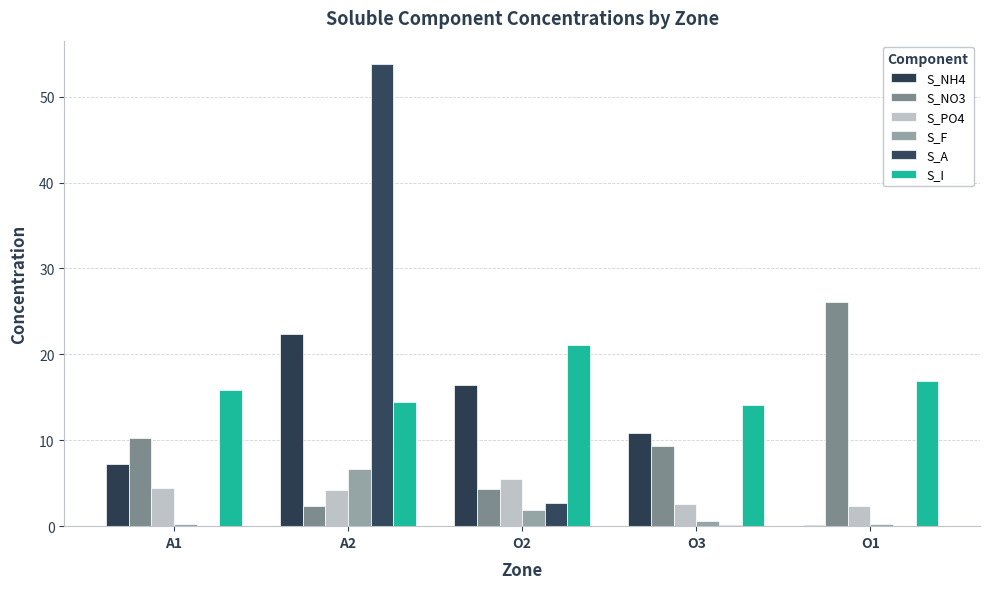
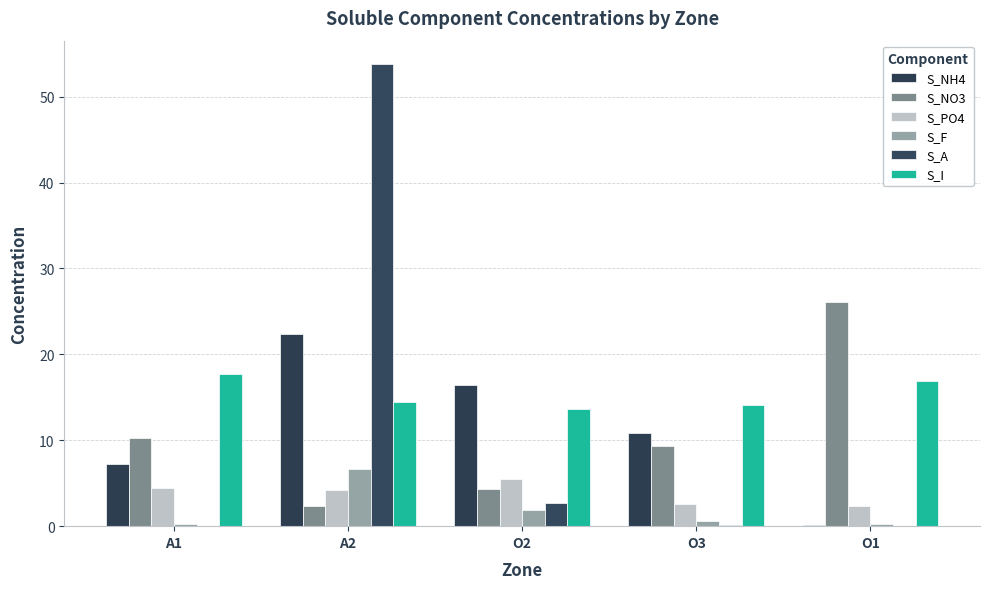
  {
    "S_I": {
-     "A1": 16,
+     "A1": 18,
      "A2": 14,
-     "O2": 21,
+     "O2": 14,
      "O3": 14,
      "O1": 17
    }
  }
